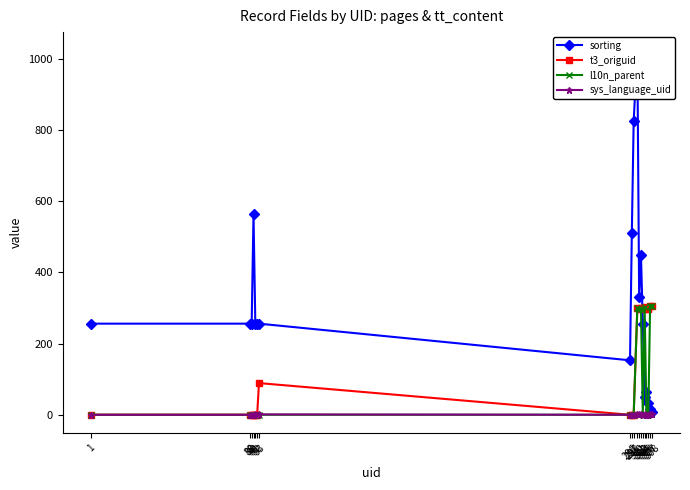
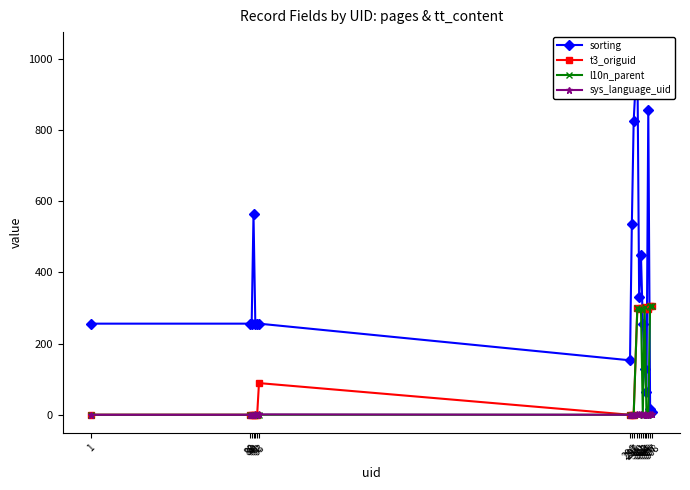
  {
    "sorting": {
      "1": 260,
      "88": 260,
      "89": 260,
      "90": 560,
      "91": 260,
      "92": 260,
      "93": 260,
      "296": 150,
-     "297": 510,
+     "297": 540,
      "298": 830,
      "301": 330,
      "302": 450,
      "303": 260,
-     "304": 50,
+     "304": 130,
      "305": 60,
-     "306": 30,
+     "306": 860,
      "307": 20
    },
    "t3_origuid": {
      "93": 90,
      "305": 300,
      "306": 300
    },
    "sys_language_uid": {
      "300": 0,
      "301": 0
    }
  }
